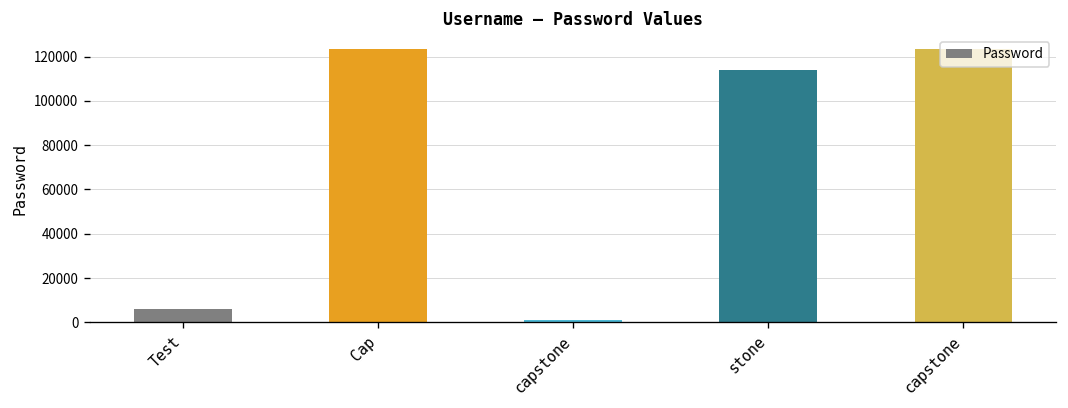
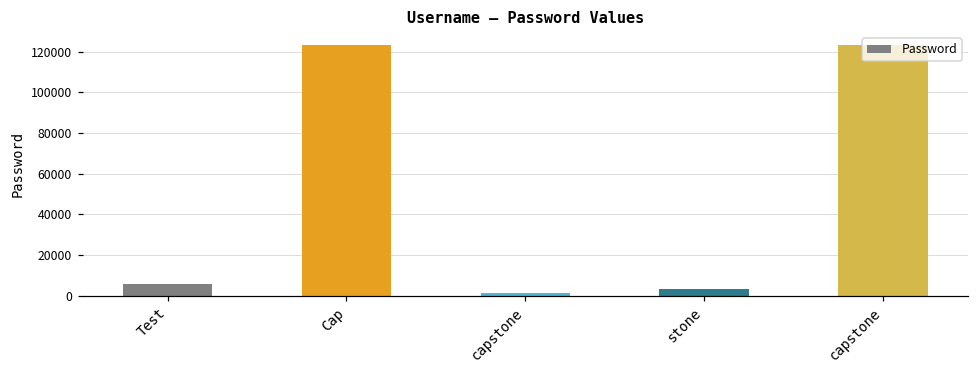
  {
    "Test": 6000,
    "Cap": 123000,
-   "stone": 114000
+   "stone": 3000
  }
